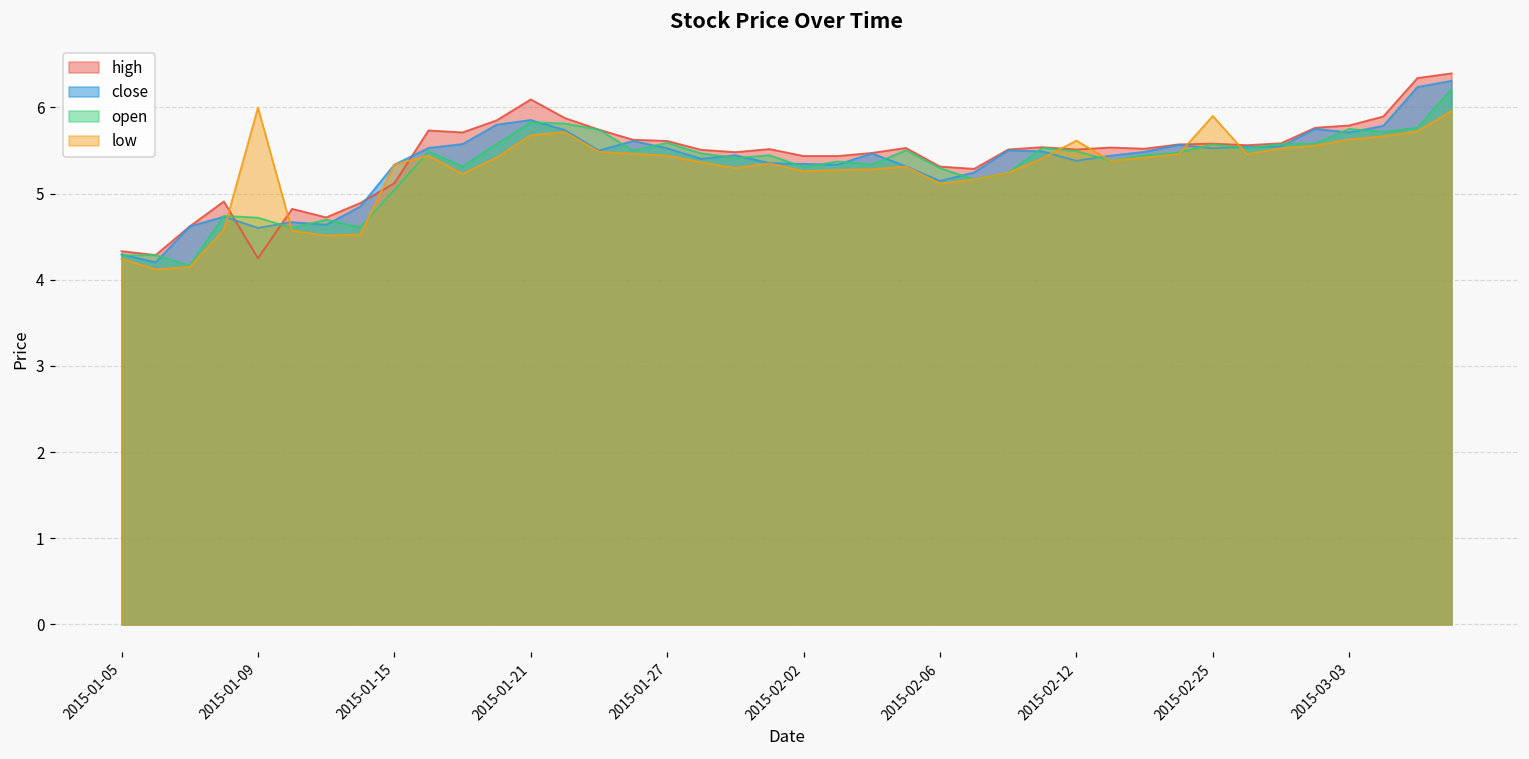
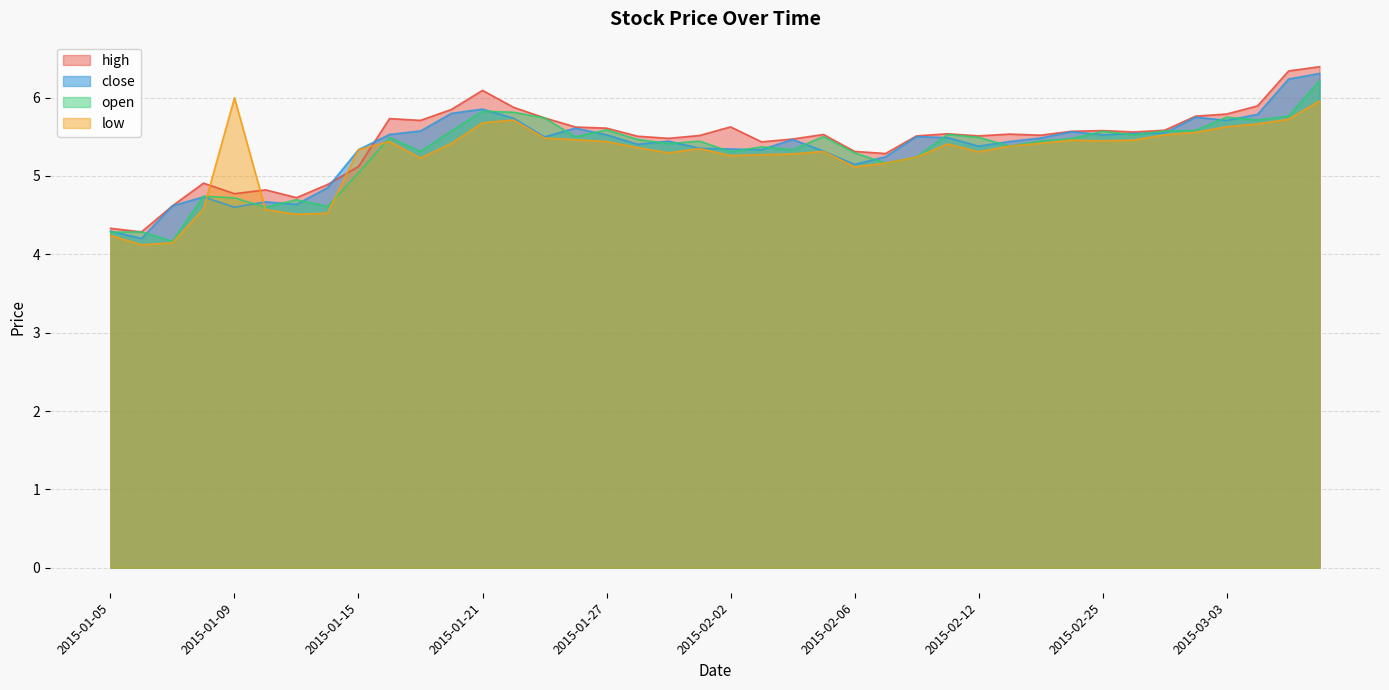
  {
    "high": {
      "2015-01-05": 4.3,
-     "2015-01-09": 4.3,
+     "2015-01-09": 4.8,
      "2015-01-15": 5.1,
      "2015-01-21": 6.1,
-     "2015-02-02": 5.4,
+     "2015-02-02": 5.6,
      "2015-03-03": 5.8
    },
    "close": {
      "2015-01-09": 4.6,
      "2015-01-27": 5.5,
      "2015-02-02": 5.3,
      "2015-02-12": 5.4,
      "2015-02-25": 5.5,
      "2015-03-03": 5.7
    },
    "open": {
      "2015-01-09": 4.7,
      "2015-01-15": 5.0,
      "2015-02-02": 5.3,
      "2015-03-03": 5.8
    },
    "low": {
      "2015-01-05": 4.2,
      "2015-01-09": 6.0,
      "2015-01-21": 5.7,
      "2015-01-27": 5.4,
      "2015-02-02": 5.3,
-     "2015-02-12": 5.6,
-     "2015-02-25": 5.9,
+     "2015-02-12": 5.3,
+     "2015-02-25": 5.4,
      "2015-03-03": 5.6
    }
  }
